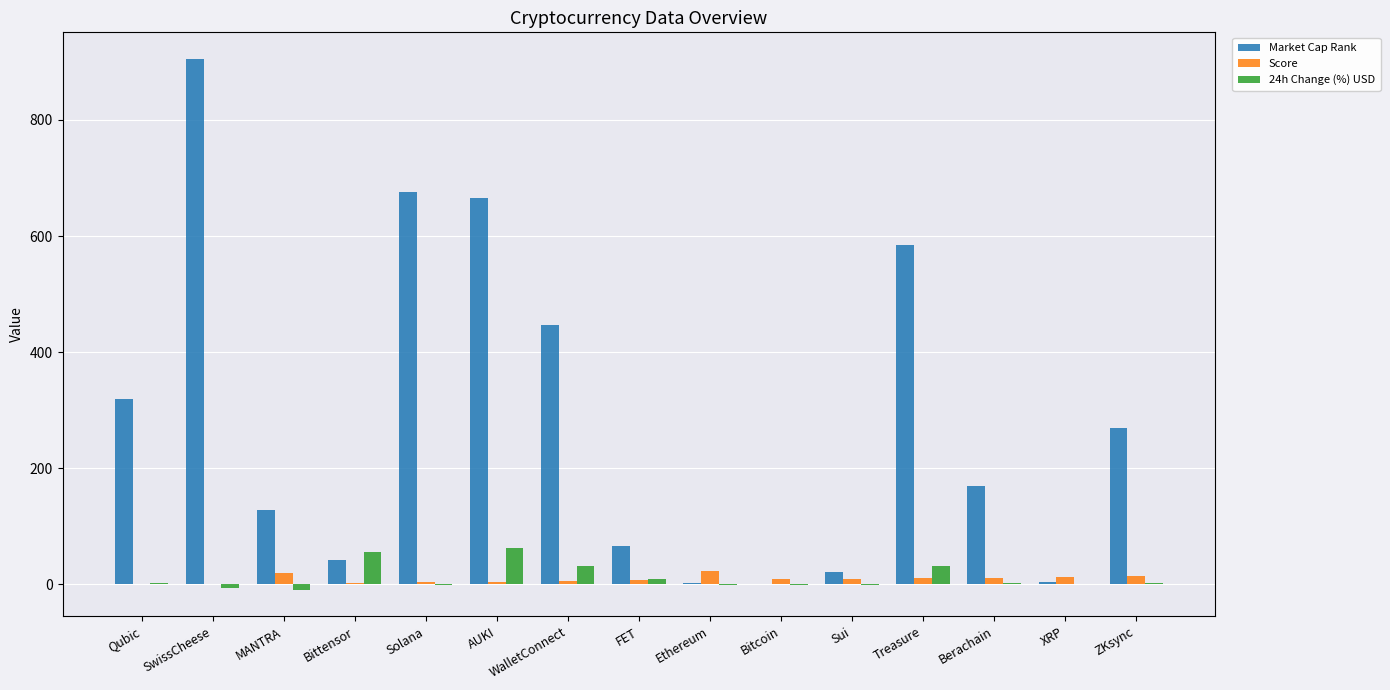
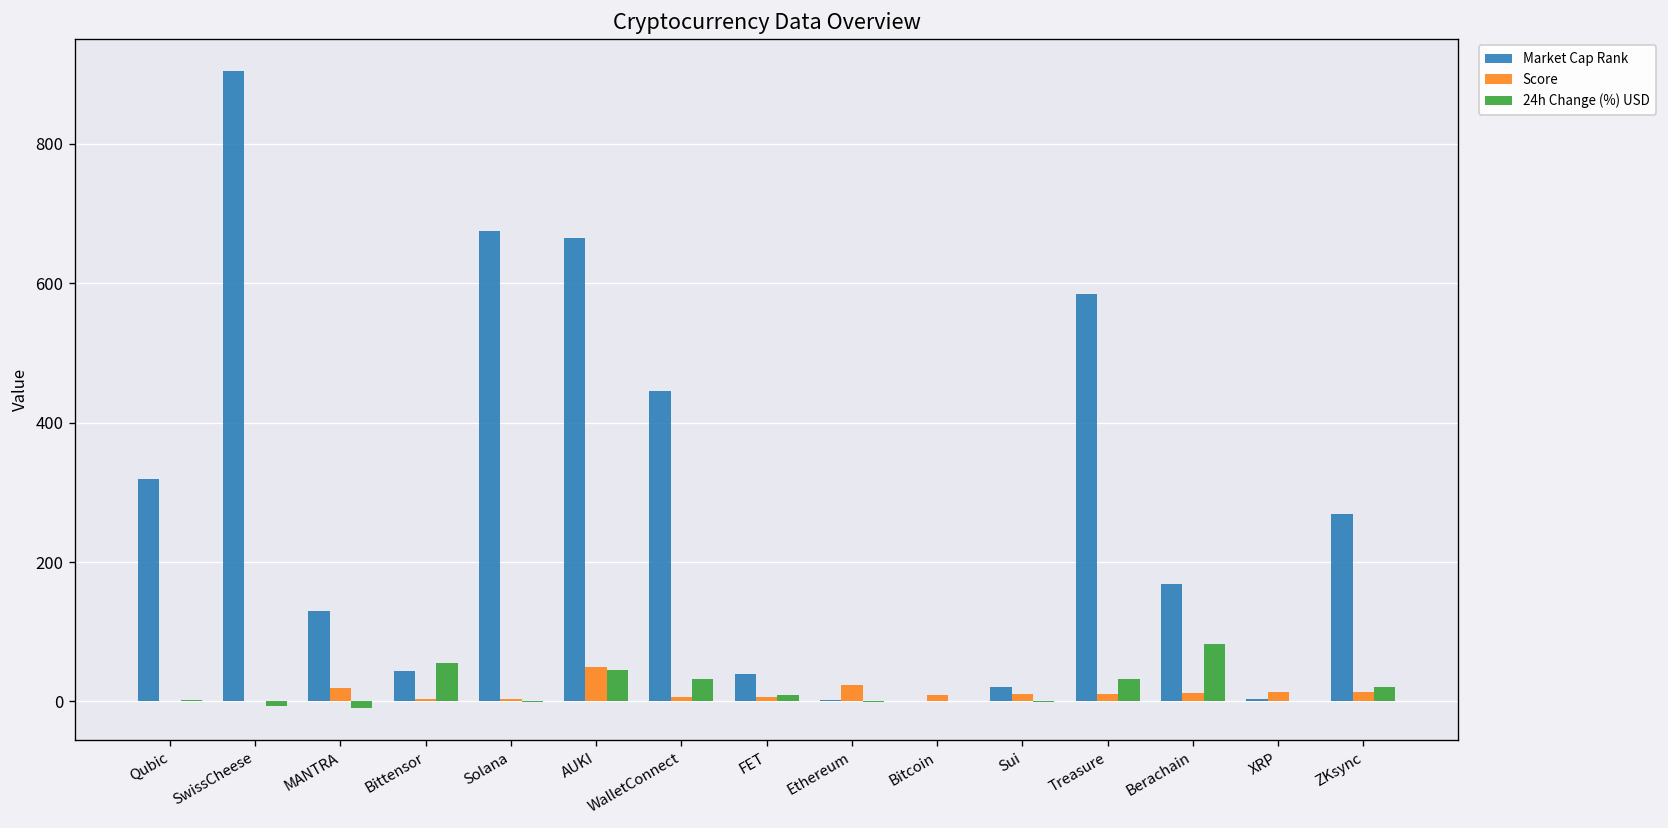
  {
    "Market Cap Rank": {
      "Qubic": 320,
      "SwissCheese": 910,
      "MANTRA": 130,
      "Bittensor": 40,
      "Solana": 680,
      "AUKI": 670,
      "WalletConnect": 450,
-     "FET": 70,
+     "FET": 40,
      "Sui": 20,
      "Treasure": 580,
      "Berachain": 170,
      "ZKsync": 270
    },
    "Score": {
      "Qubic": 0,
      "MANTRA": 20,
-     "AUKI": 10,
+     "AUKI": 50,
      "WalletConnect": 10,
      "FET": 10,
      "Ethereum": 20,
      "Bitcoin": 10,
      "Sui": 10,
      "Treasure": 10,
      "Berachain": 10,
      "XRP": 10,
      "ZKsync": 10
    },
    "24h Change (%) USD": {
      "SwissCheese": -10,
      "MANTRA": -10,
      "Bittensor": 60,
-     "AUKI": 60,
+     "AUKI": 40,
      "WalletConnect": 30,
      "FET": 10,
      "Treasure": 30,
-     "Berachain": 0,
-     "ZKsync": 0
+     "Berachain": 80,
+     "ZKsync": 20
    }
  }
